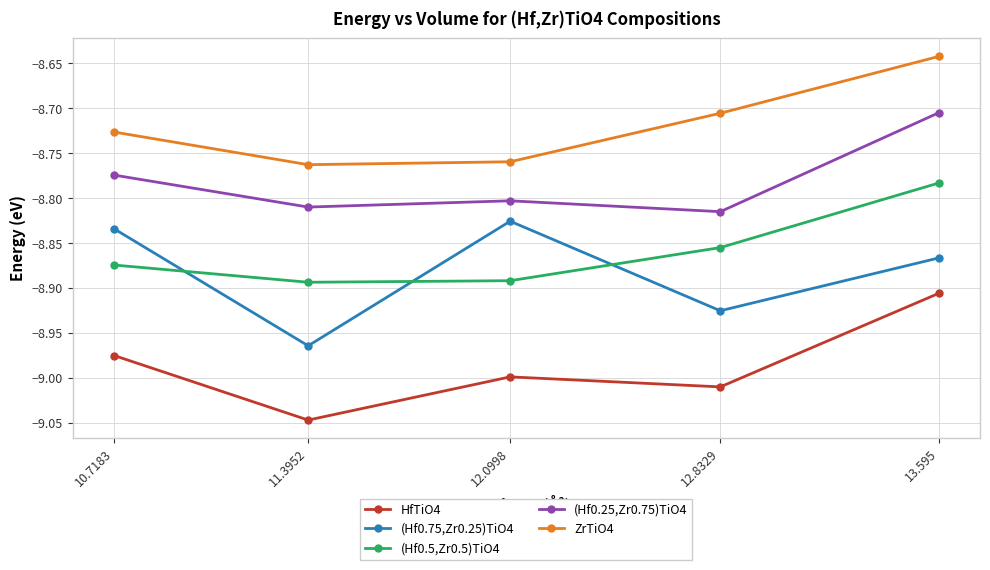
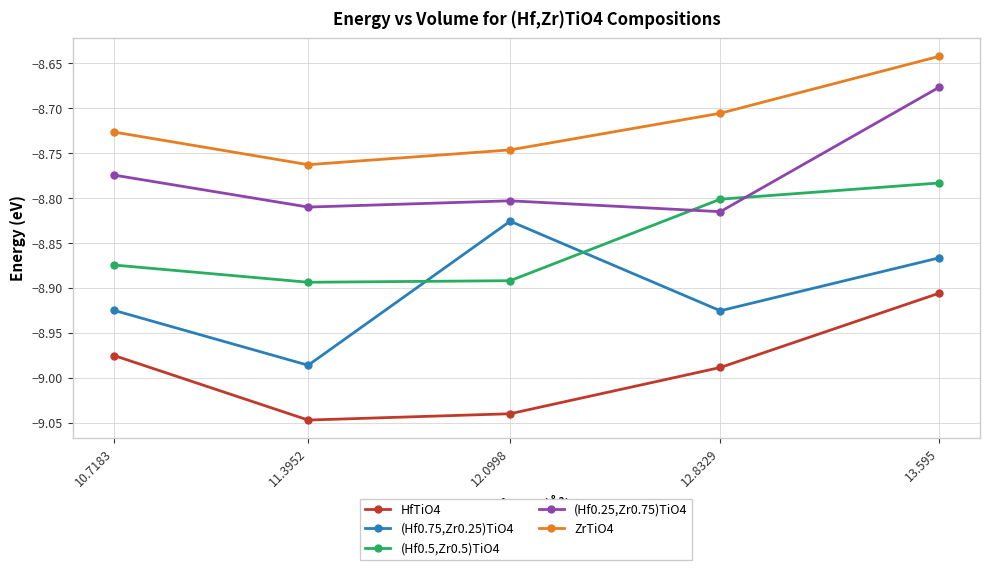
  {
    "HfTiO4": {
      "10.7183": -8.97,
      "11.3952": -9.05,
-     "12.0998": -9.00,
-     "12.8329": -9.01,
+     "12.0998": -9.04,
+     "12.8329": -8.99,
      "13.595": -8.91
    },
    "(Hf0.75,Zr0.25)TiO4": {
-     "10.7183": -8.83,
-     "11.3952": -8.96,
+     "10.7183": -8.92,
+     "11.3952": -8.99,
      "12.0998": -8.83,
      "12.8329": -8.92,
      "13.595": -8.87
    },
    "(Hf0.5,Zr0.5)TiO4": {
      "10.7183": -8.87,
      "11.3952": -8.89,
      "12.0998": -8.89,
-     "12.8329": -8.85,
+     "12.8329": -8.80,
      "13.595": -8.78
    },
    "(Hf0.25,Zr0.75)TiO4": {
      "10.7183": -8.77,
      "11.3952": -8.81,
      "12.0998": -8.80,
      "12.8329": -8.81,
-     "13.595": -8.70
+     "13.595": -8.68
    },
    "ZrTiO4": {
      "10.7183": -8.73,
      "11.3952": -8.76,
-     "12.0998": -8.76,
+     "12.0998": -8.75,
      "12.8329": -8.71,
      "13.595": -8.64
    }
  }
